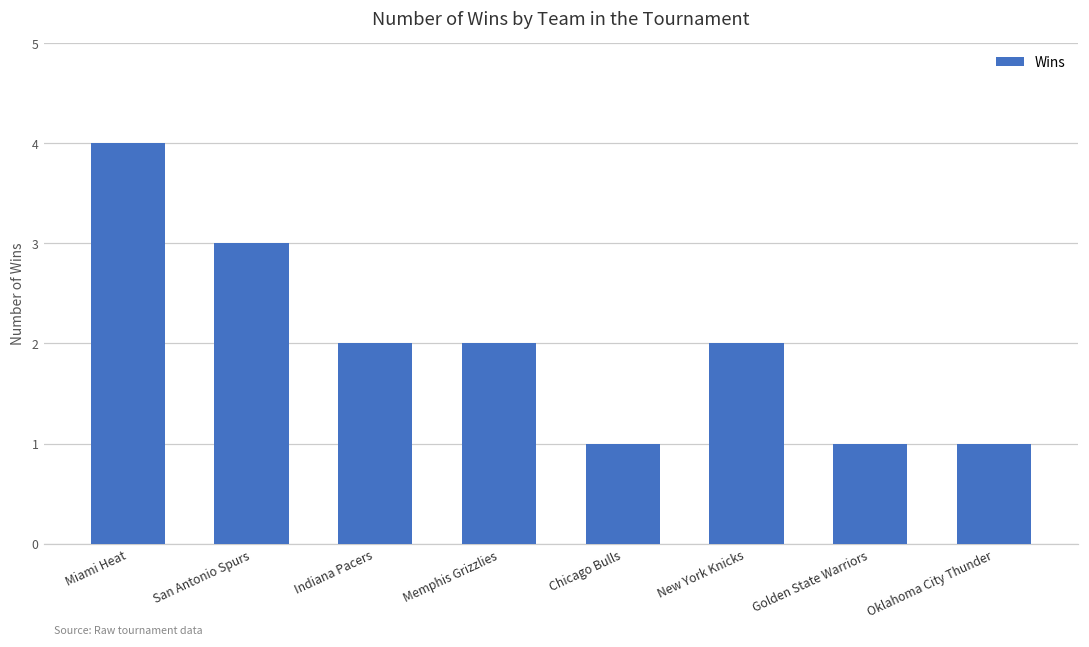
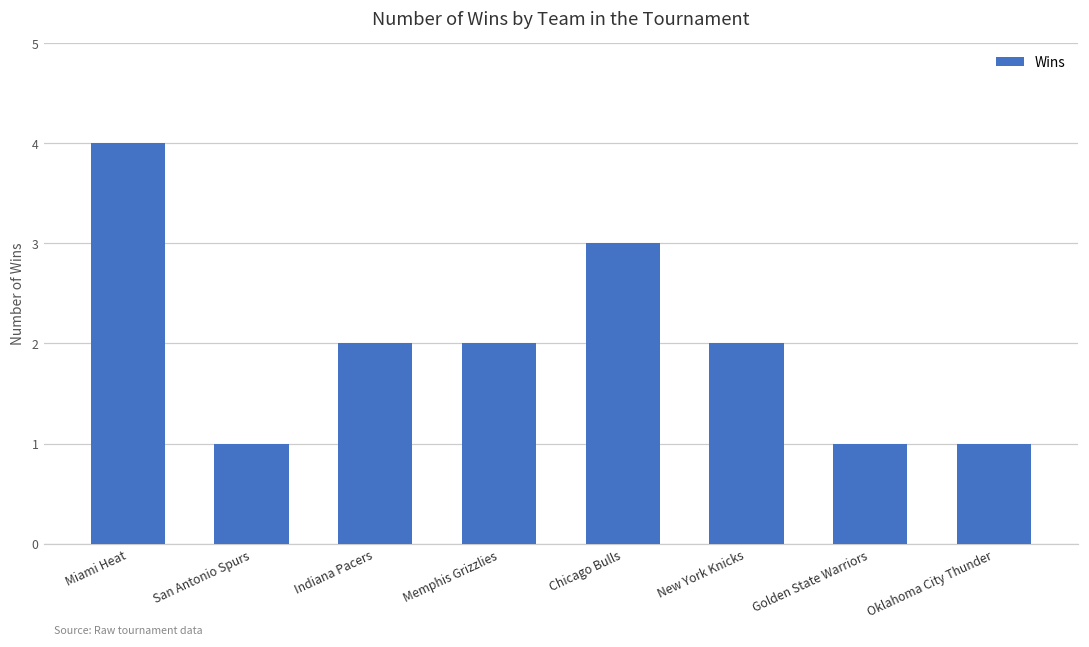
  {
    "Miami Heat": 4,
-   "San Antonio Spurs": 3,
+   "San Antonio Spurs": 1,
    "Indiana Pacers": 2,
    "Memphis Grizzlies": 2,
-   "Chicago Bulls": 1,
+   "Chicago Bulls": 3,
    "New York Knicks": 2,
    "Golden State Warriors": 1,
    "Oklahoma City Thunder": 1
  }
